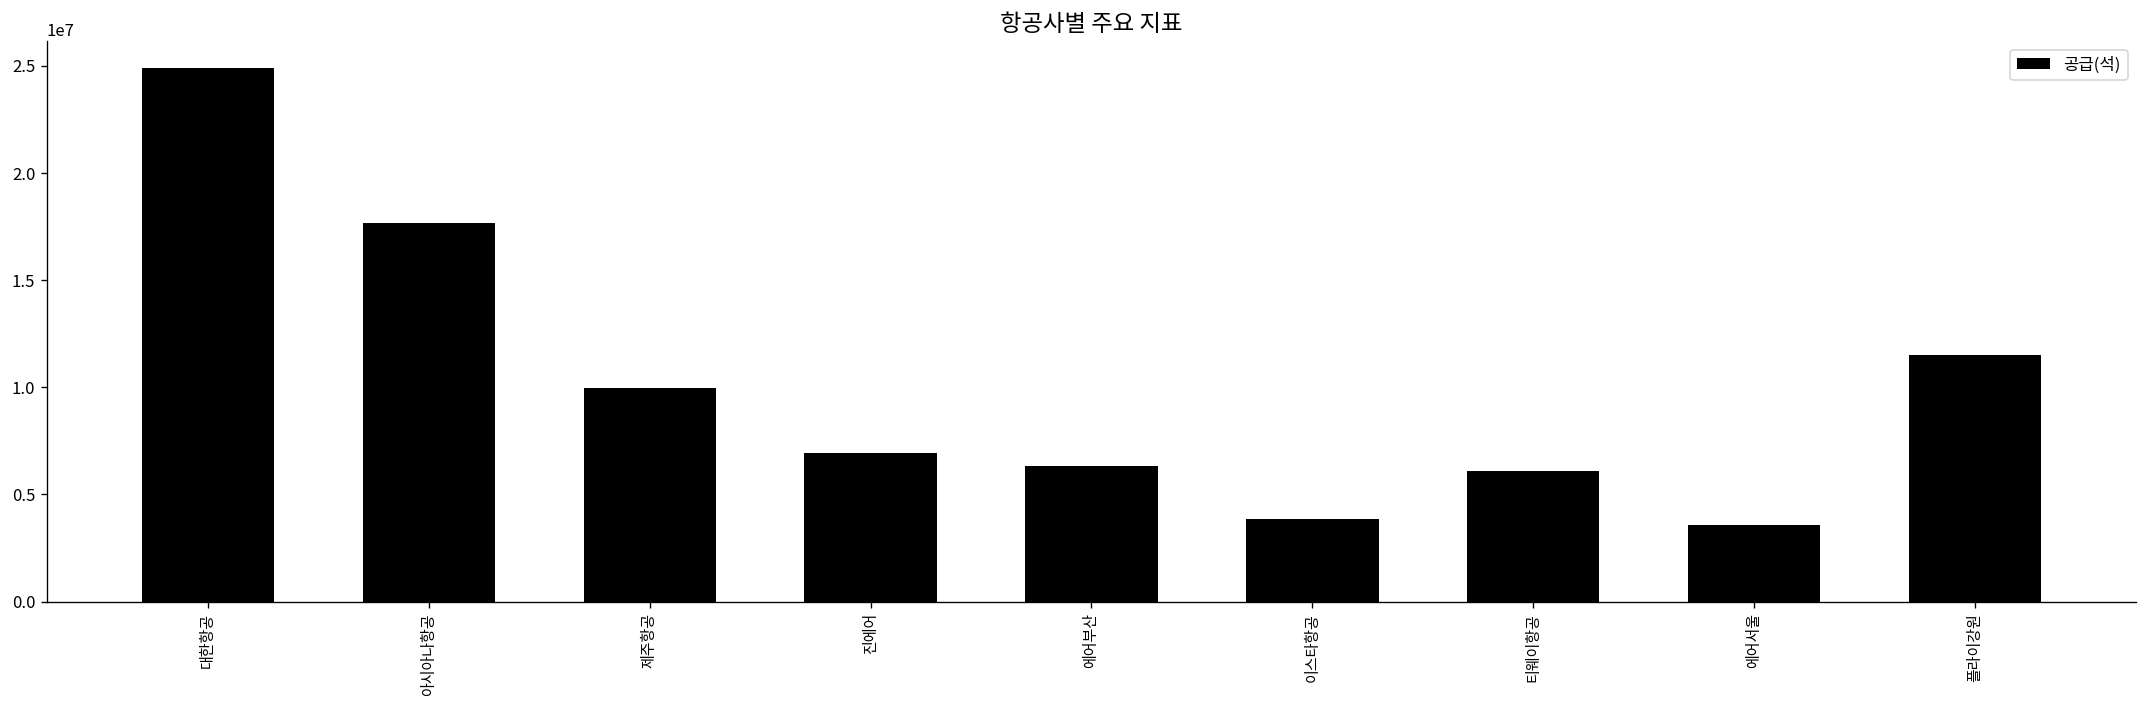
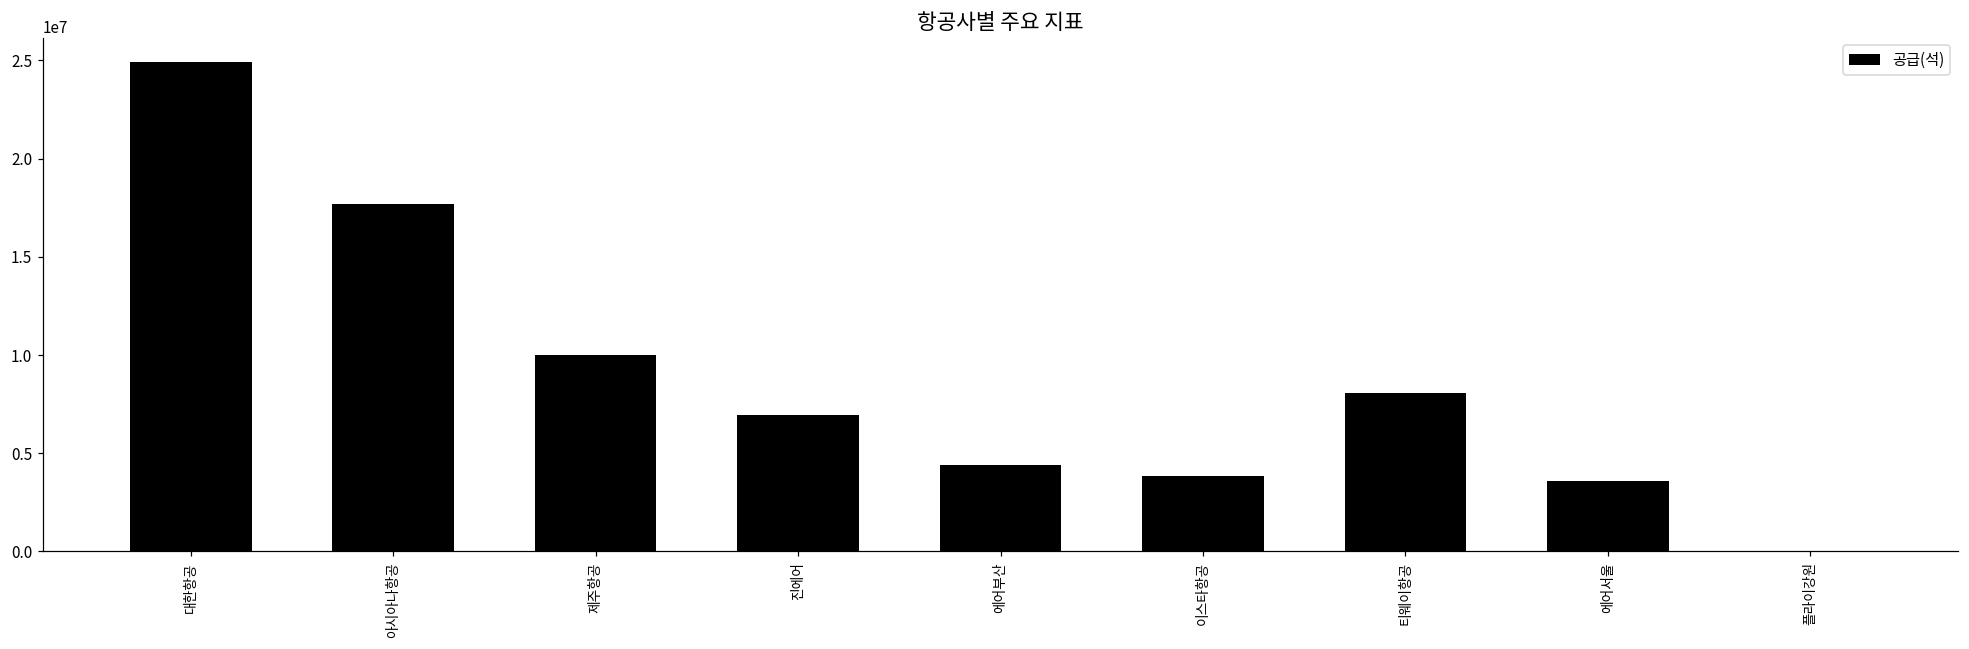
  {
    "대한항공": 24900000,
    "아시아나항공": 17700000,
    "제주항공": 10000000,
    "진에어": 6900000,
-   "에어부산": 6300000,
+   "에어부산": 4400000,
    "이스타항공": 3900000,
-   "티웨이항공": 6100000,
+   "티웨이항공": 8100000,
    "에어서울": 3600000,
-   "플라이강원": 11500000
+   "플라이강원": 0
  }
